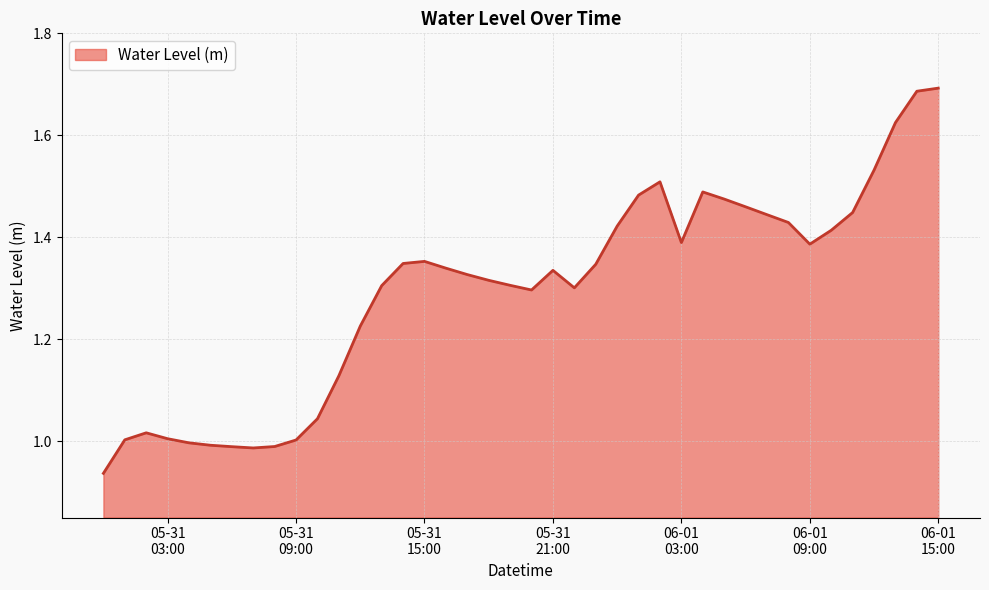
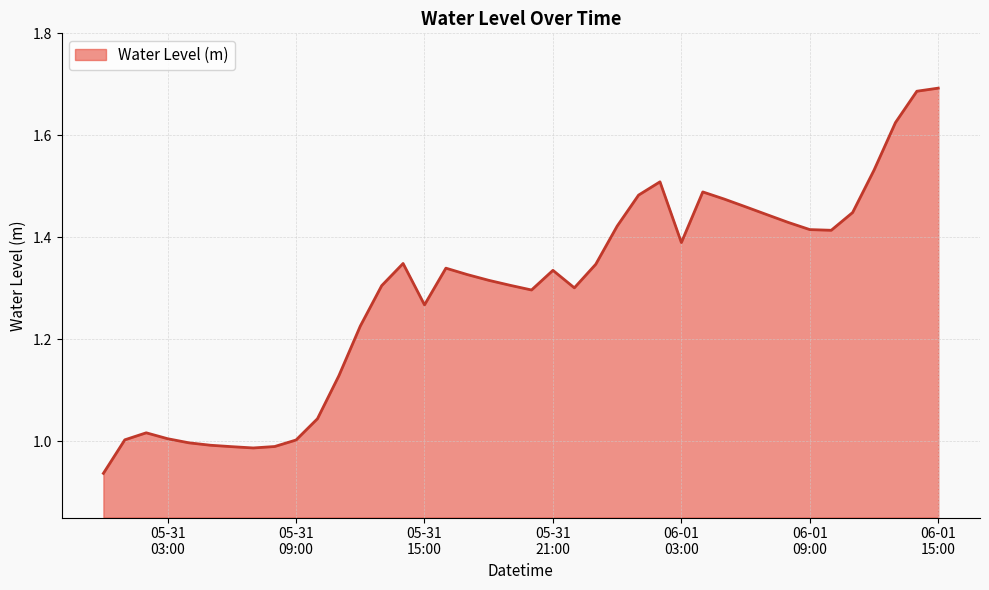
  {
    "05-31 03:00": 1.00,
    "05-31 09:00": 1.00,
-   "05-31 15:00": 1.35,
+   "05-31 15:00": 1.27,
    "05-31 21:00": 1.33,
    "06-01 03:00": 1.39,
-   "06-01 09:00": 1.39,
+   "06-01 09:00": 1.41,
    "06-01 15:00": 1.69
  }
